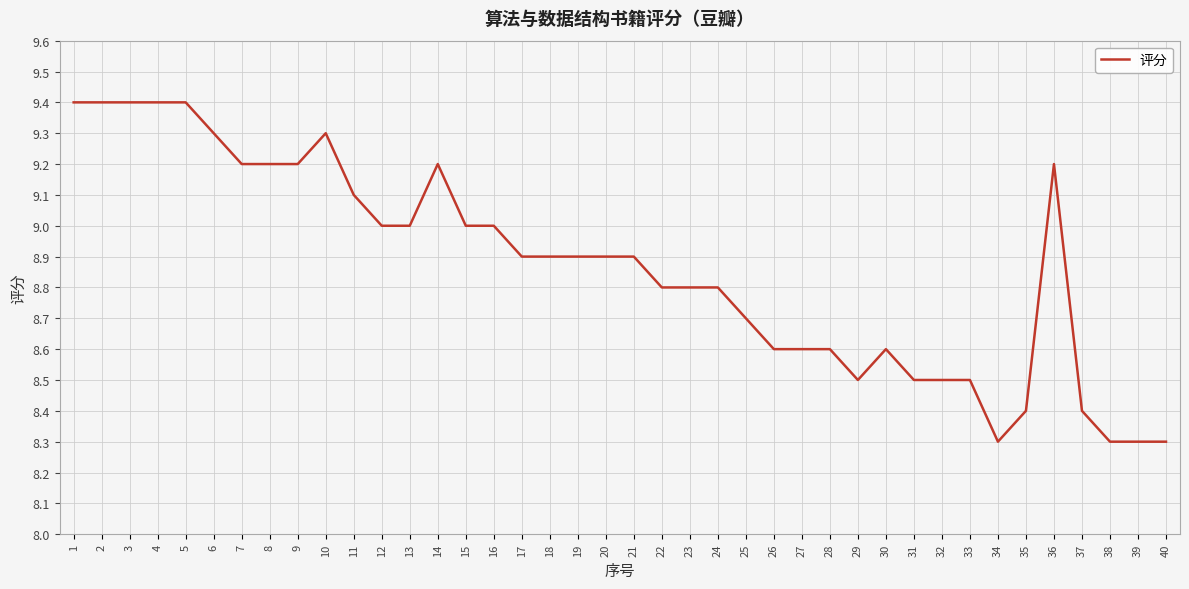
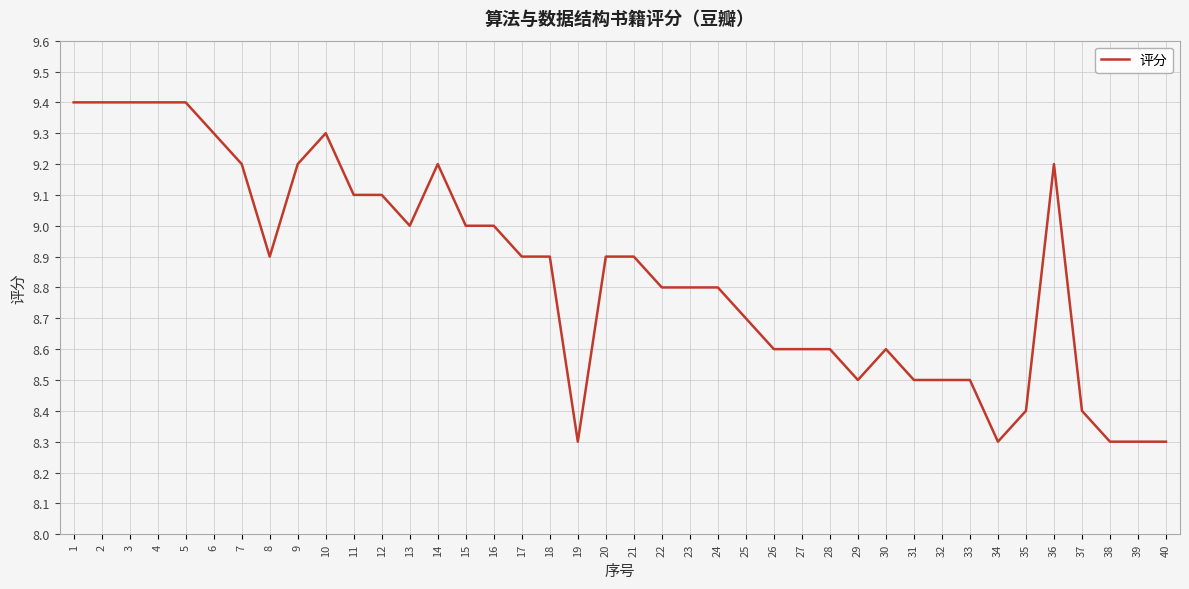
  {
    "1": 9.4,
    "2": 9.4,
    "3": 9.4,
    "4": 9.4,
    "5": 9.4,
    "6": 9.3,
    "7": 9.2,
-   "8": 9.2,
+   "8": 8.9,
    "9": 9.2,
    "10": 9.3,
    "11": 9.1,
-   "12": 9.0,
+   "12": 9.1,
    "13": 9.0,
    "14": 9.2,
    "15": 9.0,
    "16": 9.0,
    "17": 8.9,
    "18": 8.9,
-   "19": 8.9,
+   "19": 8.3,
    "20": 8.9,
    "21": 8.9,
    "22": 8.8,
    "23": 8.8,
    "24": 8.8,
    "25": 8.7,
    "26": 8.6,
    "27": 8.6,
    "28": 8.6,
    "29": 8.5,
    "30": 8.6,
    "31": 8.5,
    "32": 8.5,
    "33": 8.5,
    "34": 8.3,
    "35": 8.4,
    "36": 9.2,
    "37": 8.4,
    "38": 8.3,
    "39": 8.3,
    "40": 8.3
  }
